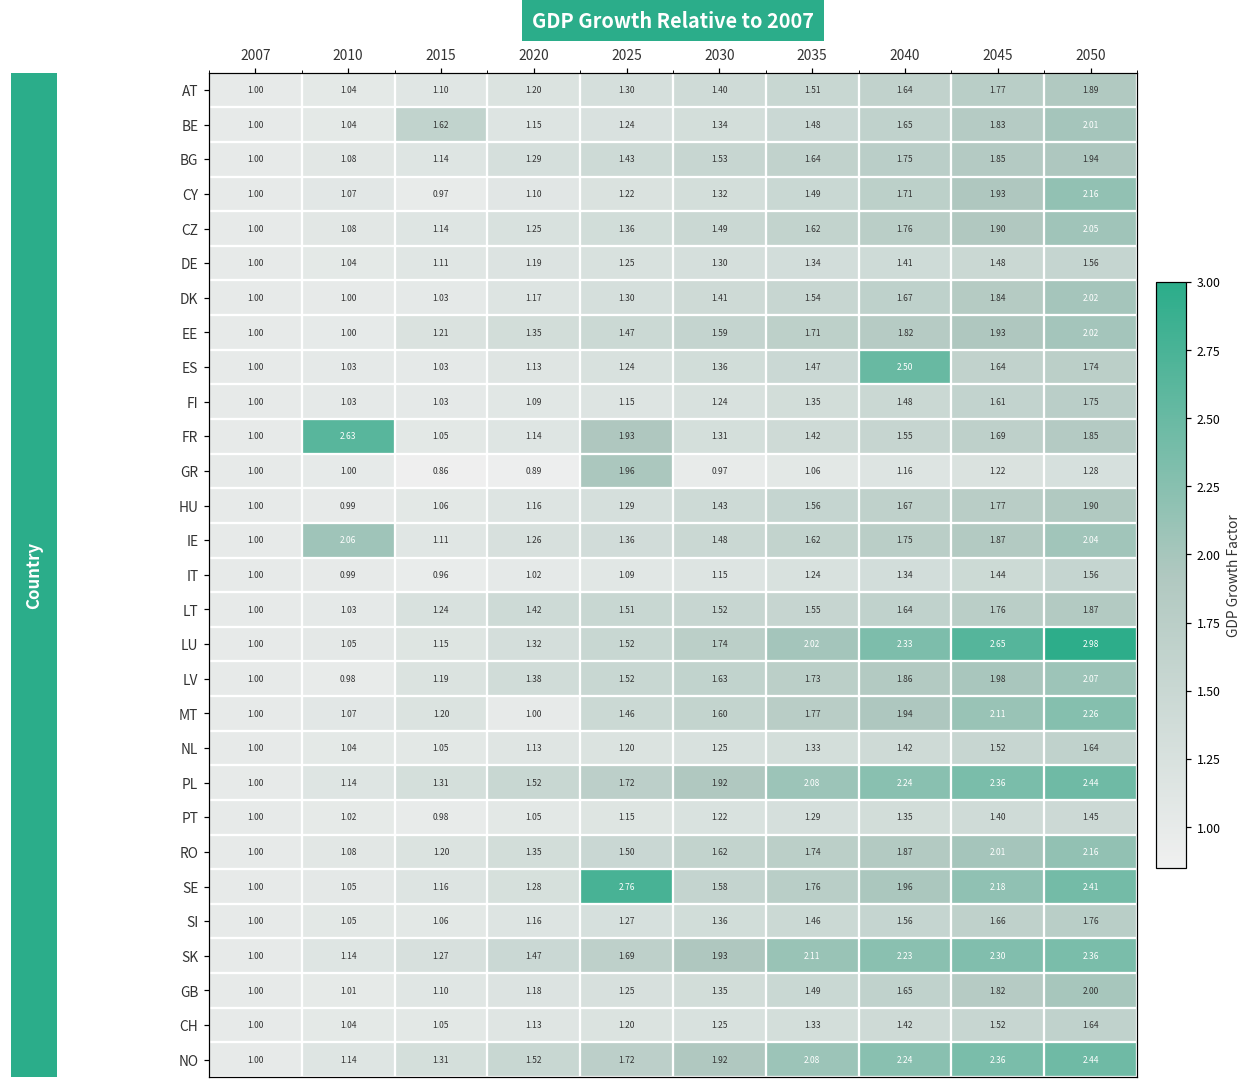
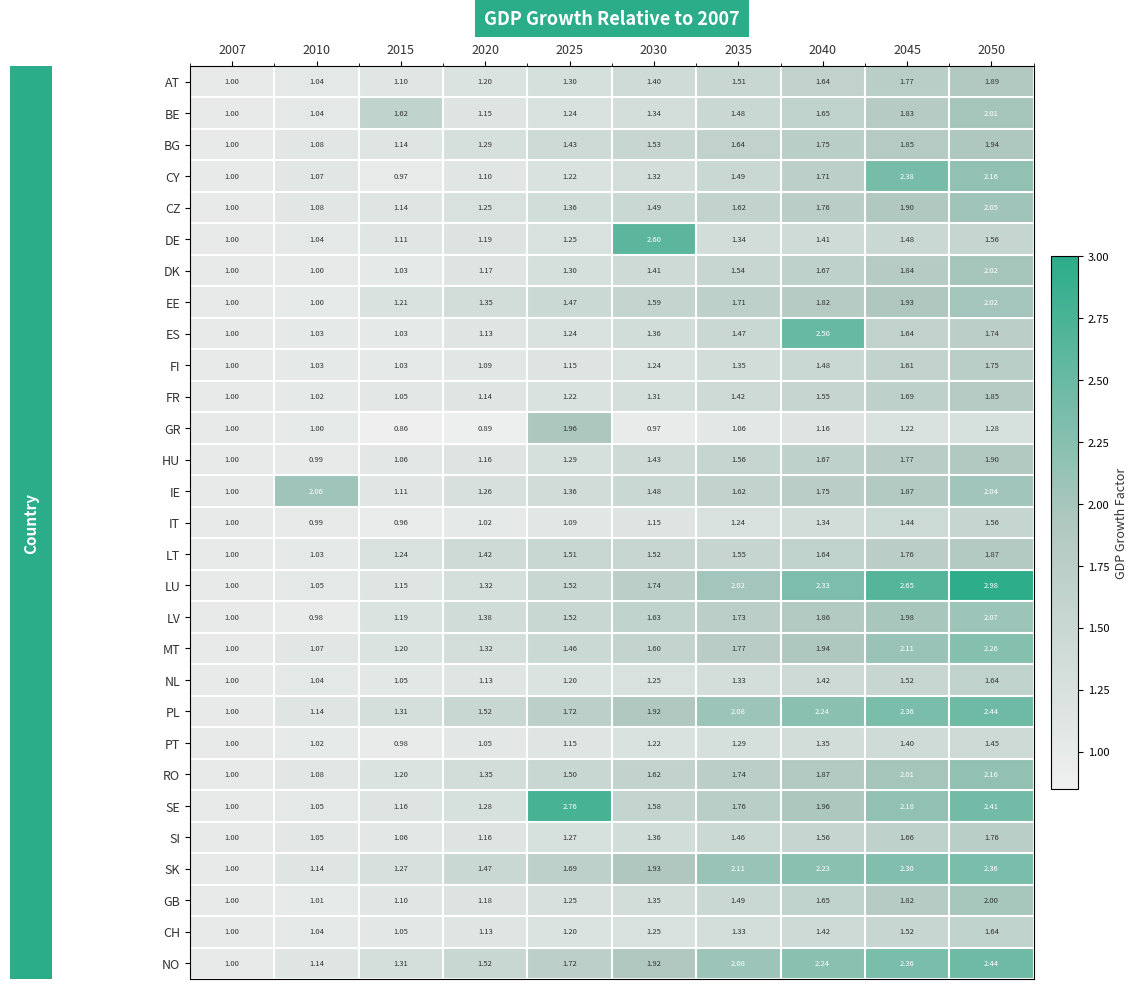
  {
    "CY": {
      "2007": 1.00,
      "2010": 1.07,
      "2015": 0.97,
      "2020": 1.10,
      "2025": 1.22,
      "2030": 1.32,
      "2035": 1.49,
      "2040": 1.71,
-     "2045": 1.93,
+     "2045": 2.38,
      "2050": 2.16
    },
    "DE": {
      "2007": 1.00,
      "2010": 1.04,
      "2015": 1.11,
      "2020": 1.19,
      "2025": 1.25,
-     "2030": 1.30,
+     "2030": 2.60,
      "2035": 1.34,
      "2040": 1.41,
      "2045": 1.48,
      "2050": 1.56
    },
    "FR": {
      "2007": 1.00,
-     "2010": 2.63,
+     "2010": 1.02,
      "2015": 1.05,
      "2020": 1.14,
-     "2025": 1.93,
+     "2025": 1.22,
      "2030": 1.31,
      "2035": 1.42,
      "2040": 1.55,
      "2045": 1.69,
      "2050": 1.85
    },
    "MT": {
      "2007": 1.00,
      "2010": 1.07,
      "2015": 1.20,
-     "2020": 1.00,
+     "2020": 1.32,
      "2025": 1.46,
      "2030": 1.60,
      "2035": 1.77,
      "2040": 1.94,
      "2045": 2.11,
      "2050": 2.26
    }
  }
